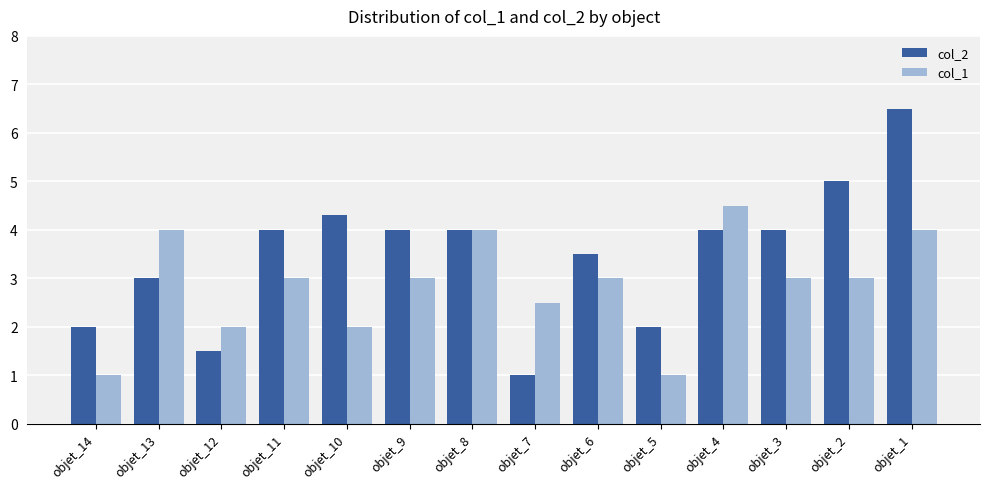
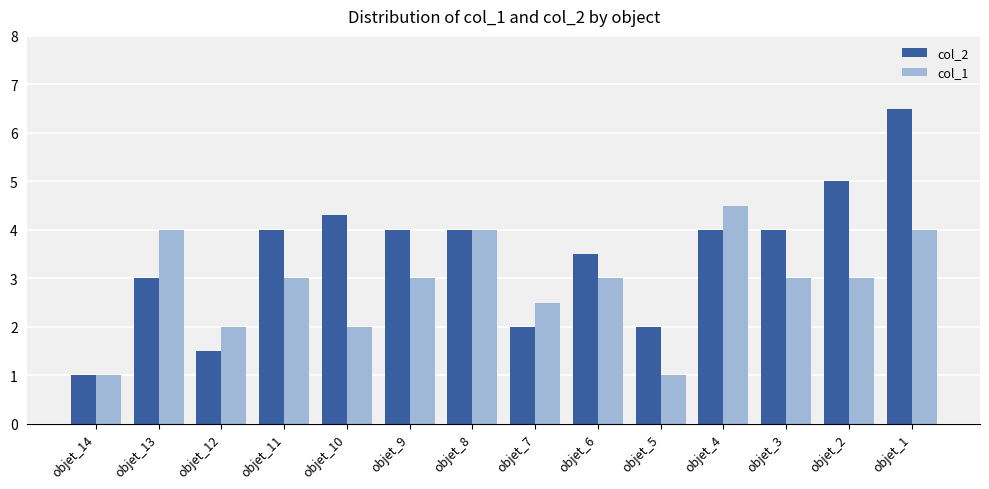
  {
    "col_2": {
-     "objet_14": 2,
+     "objet_14": 1,
      "objet_13": 3,
      "objet_12": 1.5,
      "objet_11": 4,
      "objet_10": 4.3,
      "objet_9": 4,
      "objet_8": 4,
-     "objet_7": 1,
+     "objet_7": 2,
      "objet_6": 3.5,
      "objet_5": 2,
      "objet_4": 4,
      "objet_3": 4,
      "objet_2": 5,
      "objet_1": 6.5
    },
    "col_1": {
      "objet_14": 1,
      "objet_13": 4,
      "objet_12": 2,
      "objet_11": 3,
      "objet_10": 2,
      "objet_9": 3,
      "objet_8": 4,
      "objet_7": 2.5,
      "objet_6": 3,
      "objet_5": 1,
      "objet_4": 4.5,
      "objet_3": 3,
      "objet_2": 3,
      "objet_1": 4
    }
  }
